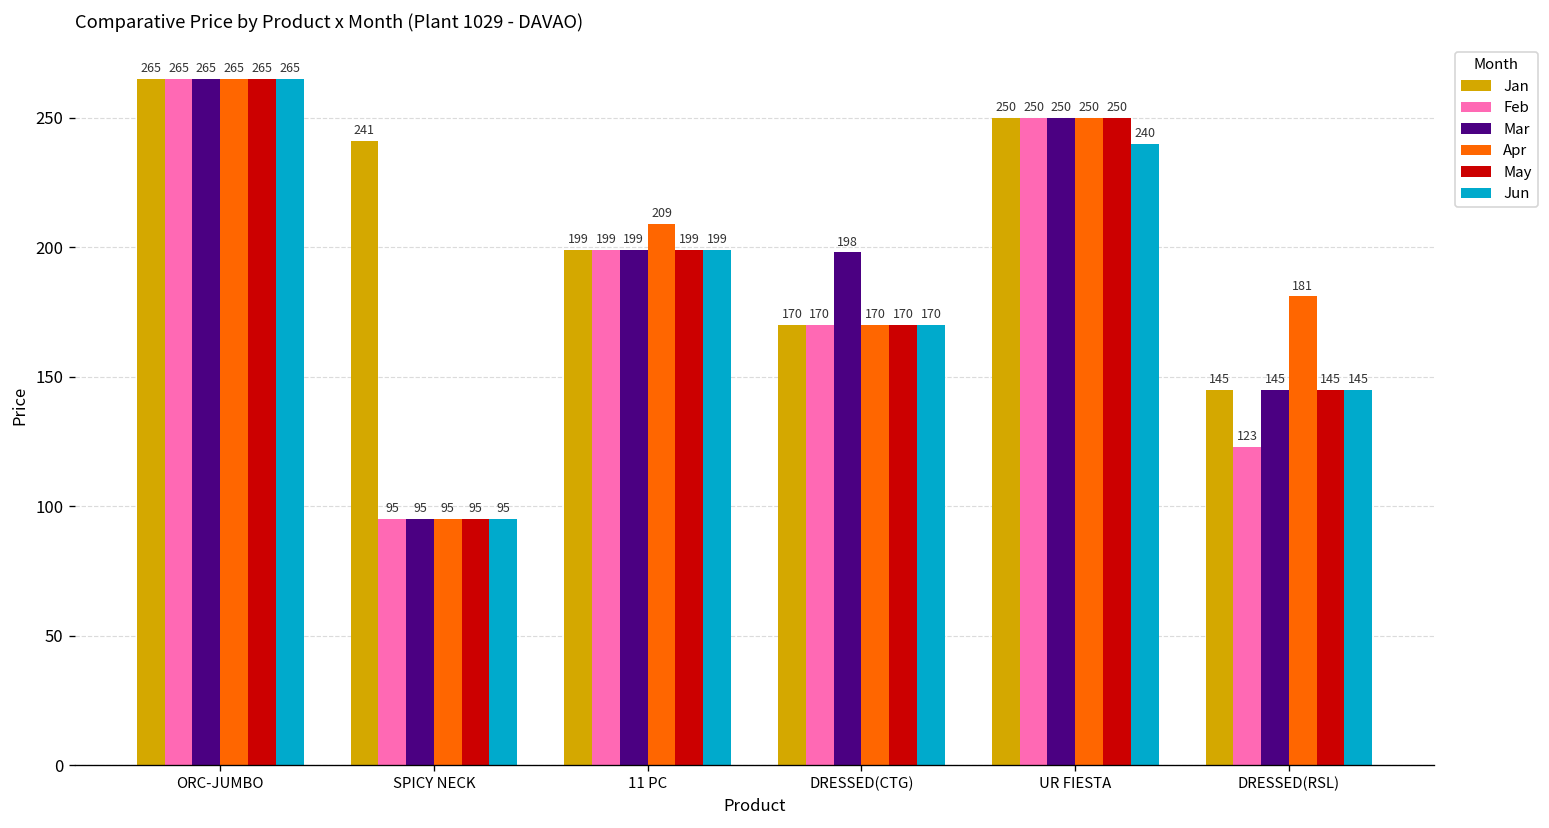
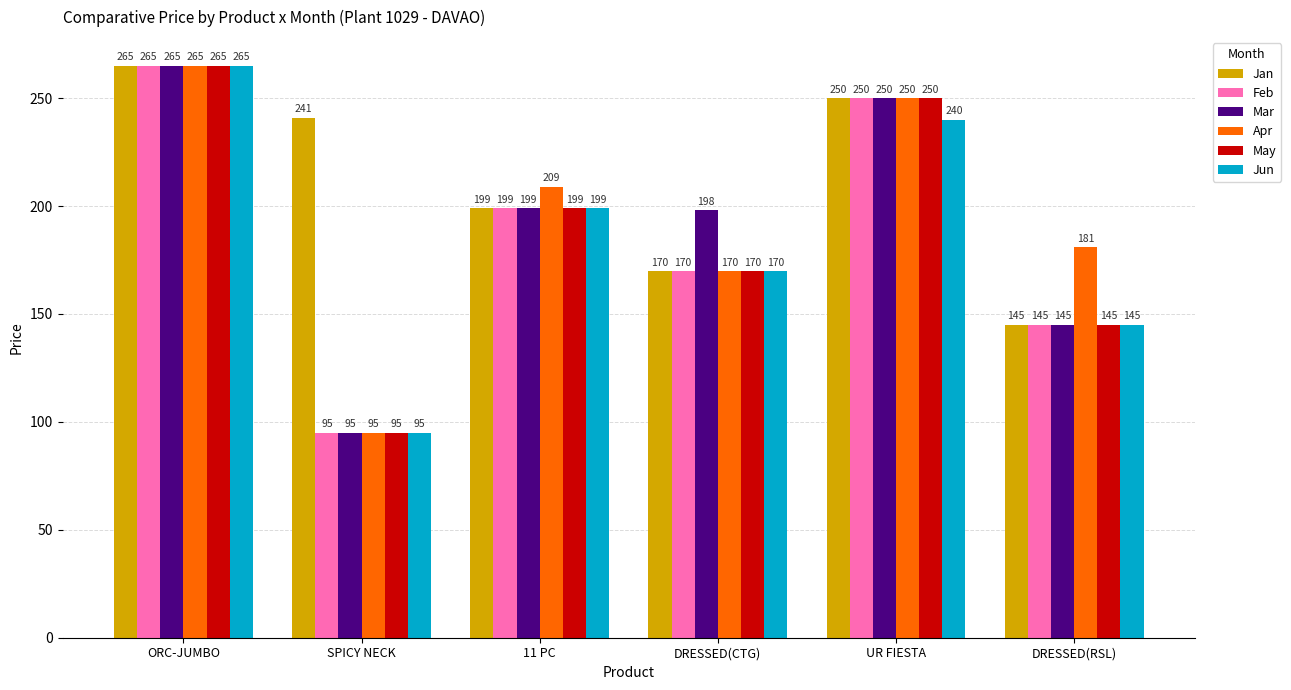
  {
    "Jan": {
      "ORC-JUMBO": 265,
      "SPICY NECK": 241,
      "11 PC": 199,
      "DRESSED(CTG)": 170,
      "UR FIESTA": 250,
      "DRESSED(RSL)": 145
    },
    "Feb": {
      "ORC-JUMBO": 265,
      "SPICY NECK": 95,
      "11 PC": 199,
      "DRESSED(CTG)": 170,
      "UR FIESTA": 250,
-     "DRESSED(RSL)": 123
+     "DRESSED(RSL)": 145
    },
    "Mar": {
      "ORC-JUMBO": 265,
      "SPICY NECK": 95,
      "11 PC": 199,
      "DRESSED(CTG)": 198,
      "UR FIESTA": 250,
      "DRESSED(RSL)": 145
    },
    "Apr": {
      "ORC-JUMBO": 265,
      "SPICY NECK": 95,
      "11 PC": 209,
      "DRESSED(CTG)": 170,
      "UR FIESTA": 250,
      "DRESSED(RSL)": 181
    },
    "May": {
      "ORC-JUMBO": 265,
      "SPICY NECK": 95,
      "11 PC": 199,
      "DRESSED(CTG)": 170,
      "UR FIESTA": 250,
      "DRESSED(RSL)": 145
    },
    "Jun": {
      "ORC-JUMBO": 265,
      "SPICY NECK": 95,
      "11 PC": 199,
      "DRESSED(CTG)": 170,
      "UR FIESTA": 240,
      "DRESSED(RSL)": 145
    }
  }
